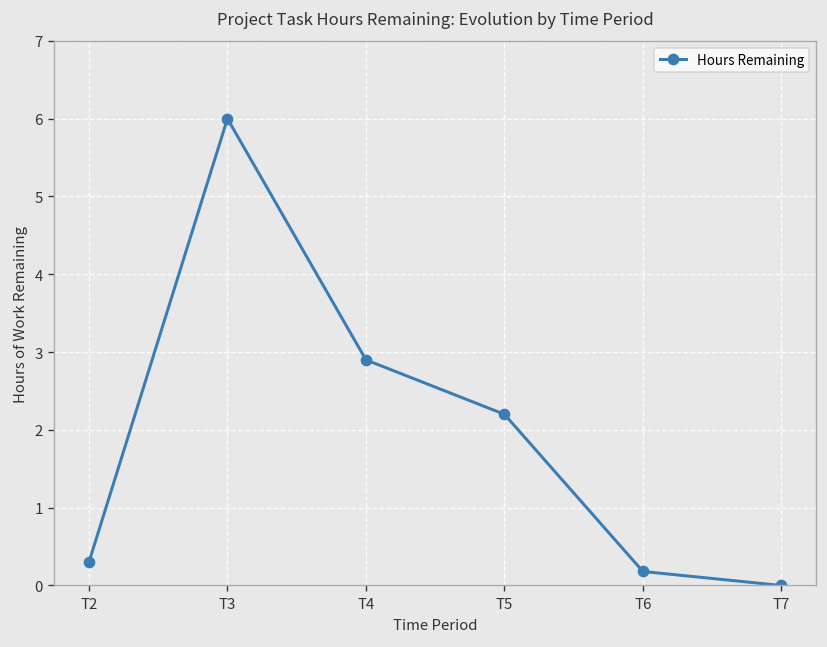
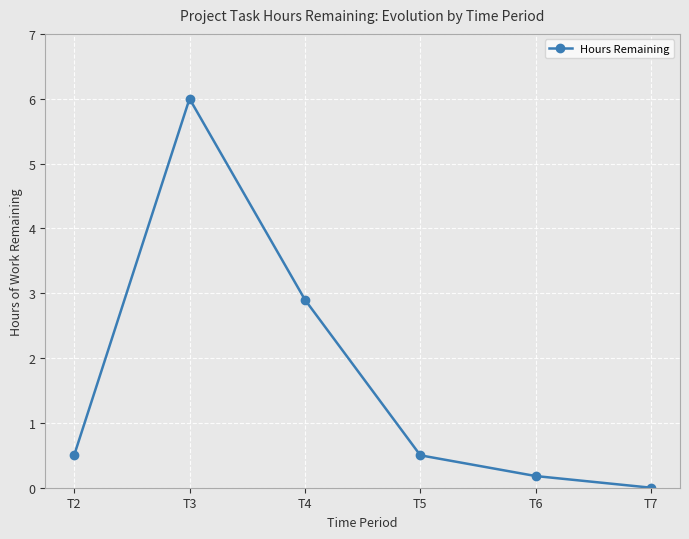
  {
-   "T2": 0.3,
+   "T2": 0.5,
    "T3": 6.0,
    "T4": 2.9,
-   "T5": 2.2,
+   "T5": 0.5,
    "T6": 0.2,
    "T7": 0.0
  }
